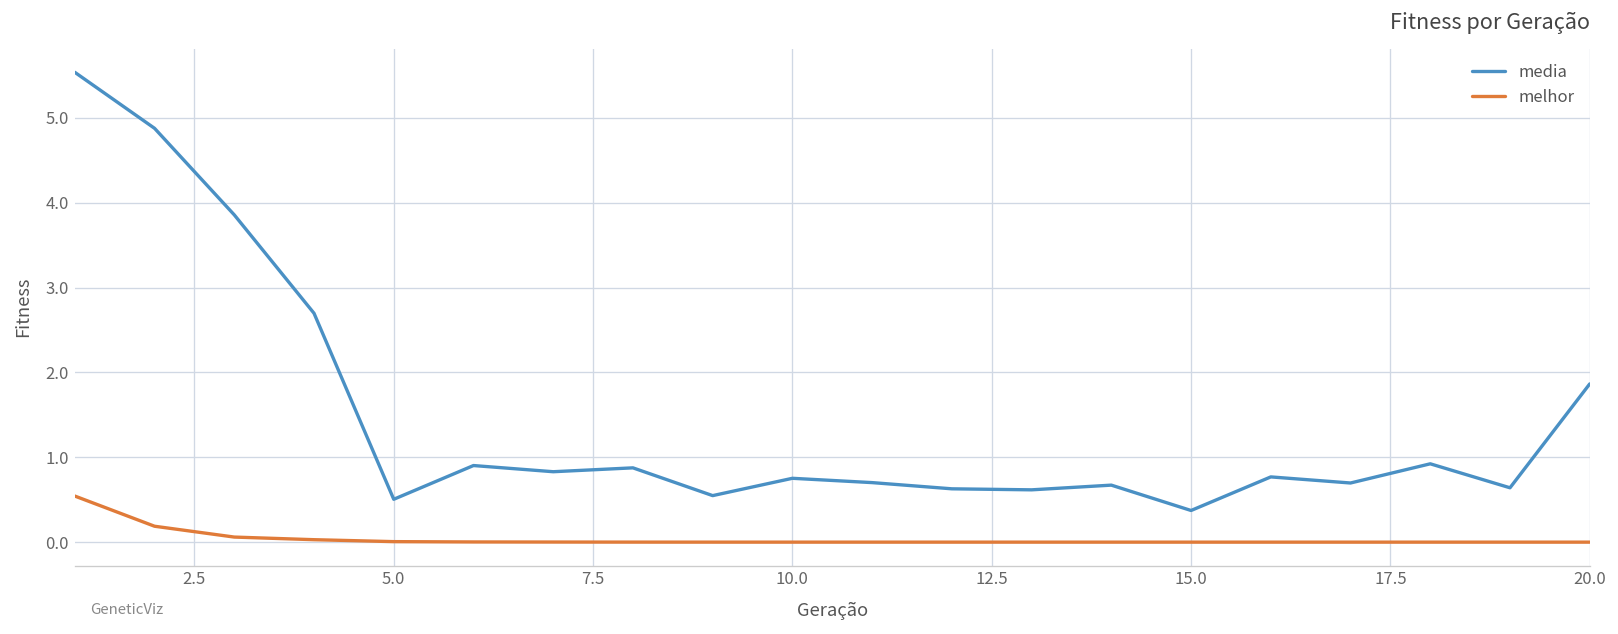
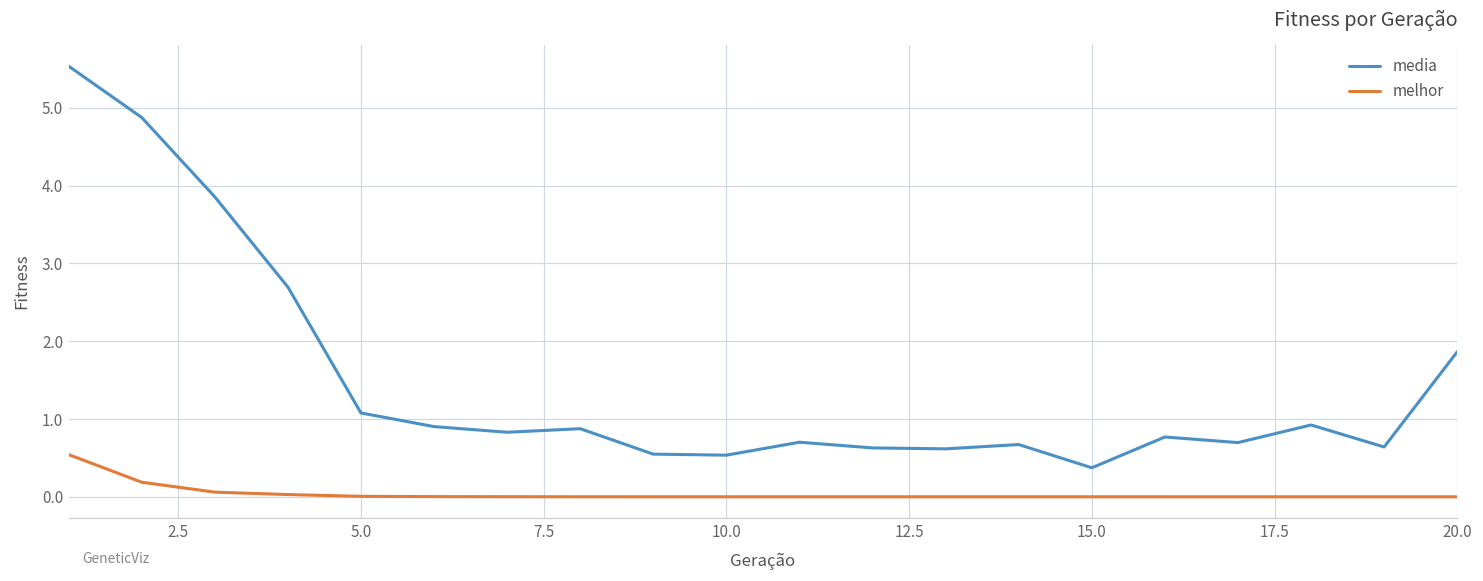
  {
    "media": {
-     "5.0": 0.5,
-     "10.0": 0.8,
+     "5.0": 1.1,
+     "10.0": 0.5,
      "15.0": 0.4,
      "20.0": 1.9
    },
    "melhor": {
      "5.0": 0.0,
      "10.0": 0.0,
      "15.0": 0.0,
      "20.0": 0.0
    }
  }
